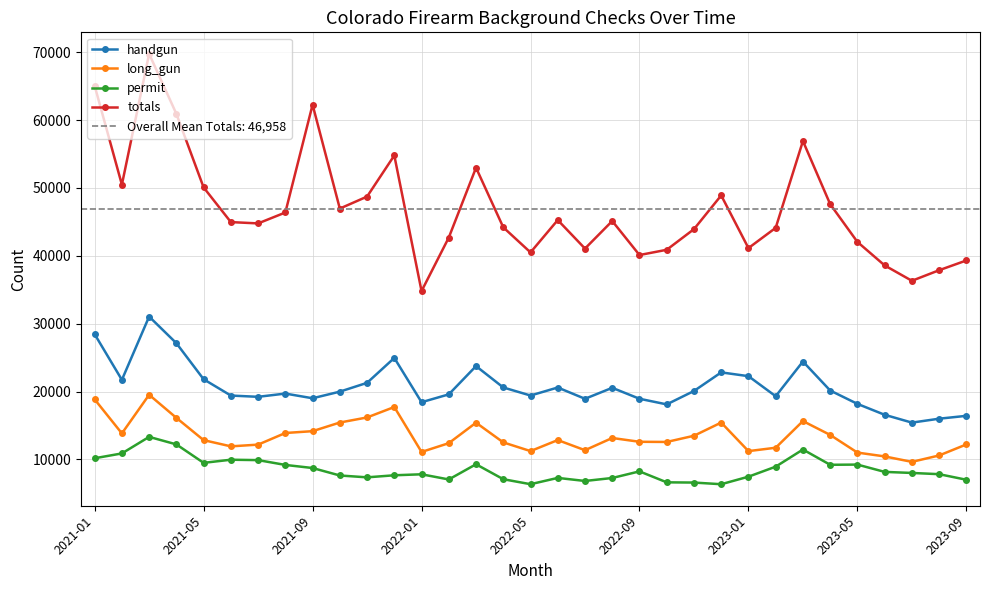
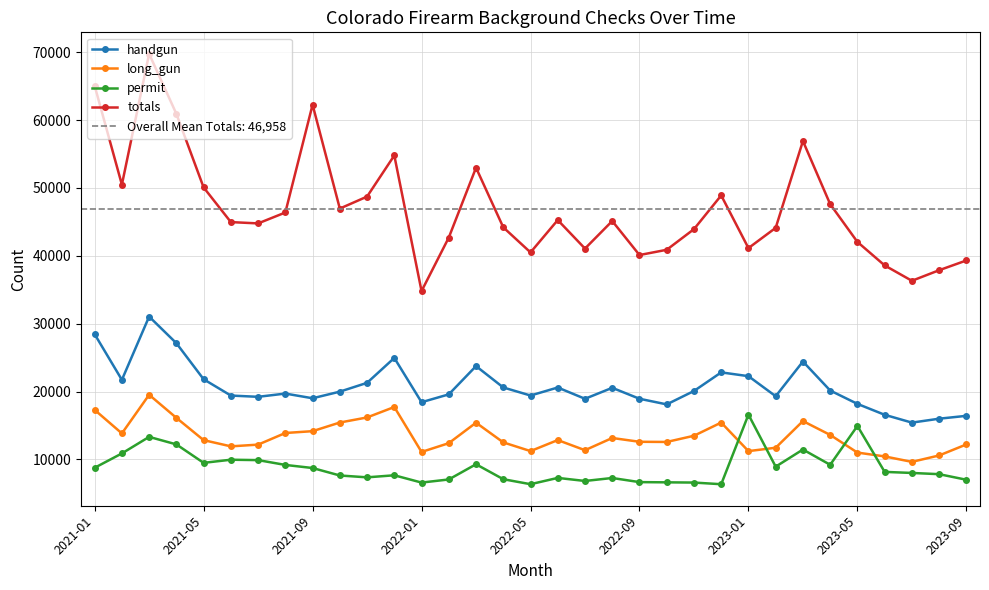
  {
    "handgun": {
      "2021-01": 28000,
      "2021-05": 22000,
      "2021-09": 19000,
      "2022-01": 18000,
      "2022-05": 19000,
      "2022-09": 19000,
      "2023-01": 22000,
      "2023-05": 18000,
      "2023-09": 16000
    },
    "long_gun": {
-     "2021-01": 19000,
+     "2021-01": 17000,
      "2021-05": 13000,
      "2021-09": 14000,
      "2022-01": 11000,
      "2022-05": 11000,
      "2022-09": 13000,
      "2023-01": 11000,
      "2023-05": 11000,
      "2023-09": 12000
    },
    "permit": {
-     "2021-01": 10000,
+     "2021-01": 9000,
      "2021-05": 10000,
      "2021-09": 9000,
-     "2022-01": 8000,
+     "2022-01": 7000,
      "2022-05": 6000,
-     "2022-09": 8000,
-     "2023-01": 7000,
-     "2023-05": 9000,
+     "2022-09": 7000,
+     "2023-01": 17000,
+     "2023-05": 15000,
      "2023-09": 7000
    },
    "totals": {
      "2021-05": 50000,
      "2021-09": 62000,
      "2022-01": 35000,
      "2022-05": 41000,
      "2022-09": 40000,
      "2023-01": 41000,
      "2023-05": 42000,
      "2023-09": 39000
    }
  }
